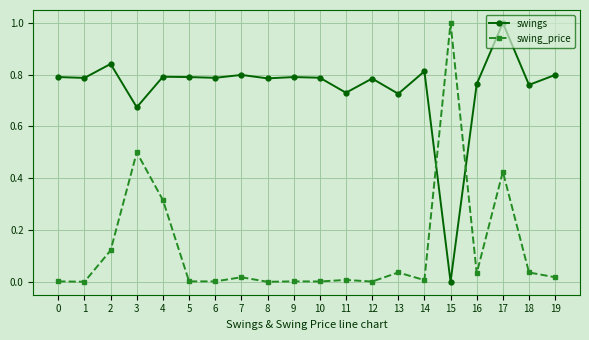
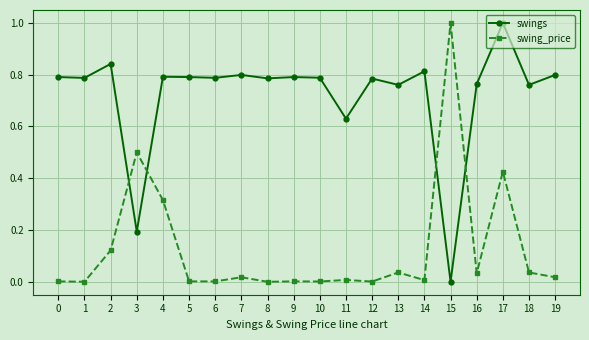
  {
    "swings": {
      "0": 0.79,
      "1": 0.79,
      "2": 0.84,
-     "3": 0.67,
+     "3": 0.19,
      "4": 0.79,
      "5": 0.79,
      "6": 0.79,
      "7": 0.80,
      "8": 0.79,
      "9": 0.79,
      "10": 0.79,
-     "11": 0.73,
+     "11": 0.63,
      "12": 0.79,
-     "13": 0.73,
+     "13": 0.76,
      "14": 0.81,
      "15": 0.00,
      "16": 0.76,
      "18": 0.76,
      "19": 0.80
    },
    "swing_price": {
      "0": 0.00,
      "1": 0.00,
      "2": 0.12,
      "3": 0.50,
      "4": 0.32,
      "5": 0.00,
      "6": 0.00,
      "7": 0.02,
      "8": 0.00,
      "9": 0.00,
      "10": 0.00,
      "11": 0.01,
      "12": 0.00,
      "13": 0.04,
      "14": 0.01,
      "15": 1.00,
      "16": 0.03,
      "17": 0.43,
      "18": 0.04,
      "19": 0.02
    }
  }
